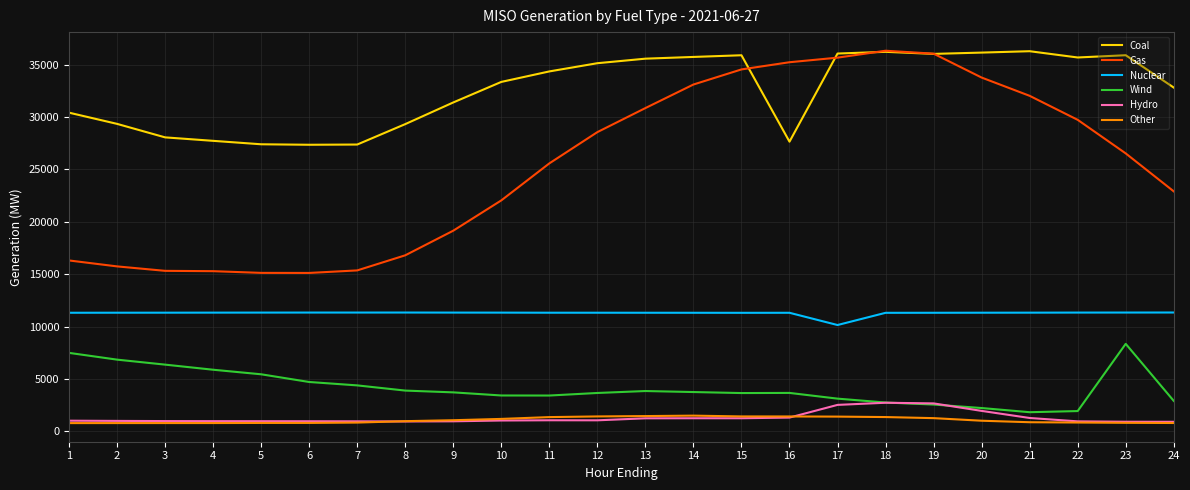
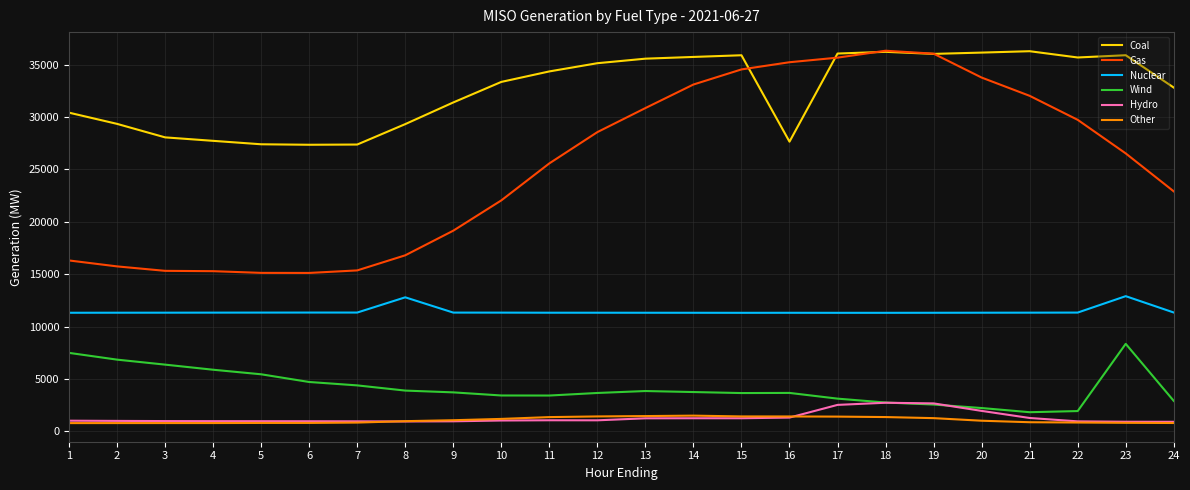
  {
    "Coal": {
      "1": 30400,
      "2": 29300,
      "3": 28100,
      "4": 27700,
      "5": 27400,
      "6": 27400,
      "7": 27400,
      "8": 29300,
      "9": 31400,
      "10": 33400,
      "11": 34400,
      "12": 35100,
      "13": 35600,
      "14": 35700,
      "15": 35900,
      "16": 27600,
      "17": 36100,
      "20": 36200,
      "21": 36300,
      "22": 35700,
      "24": 32800
    },
    "Gas": {
      "1": 16300,
      "2": 15700,
      "3": 15300,
      "4": 15300,
      "5": 15100,
      "6": 15100,
      "7": 15400,
      "8": 16800,
      "9": 19200,
      "10": 22000,
      "11": 25600,
      "12": 28600,
      "13": 30900,
      "14": 33100,
      "15": 34500,
      "16": 35200,
      "17": 35700,
      "20": 33800,
      "21": 32000,
      "22": 29700,
      "23": 26500,
      "24": 22900
    },
    "Nuclear": {
      "1": 11300,
      "2": 11300,
      "3": 11300,
      "4": 11300,
      "5": 11300,
      "6": 11300,
      "7": 11300,
-     "8": 11300,
+     "8": 12800,
      "9": 11300,
      "10": 11300,
      "11": 11300,
      "12": 11300,
      "13": 11300,
      "14": 11300,
      "15": 11300,
      "16": 11300,
-     "17": 10100,
+     "17": 11300,
      "18": 11300,
      "19": 11300,
      "20": 11300,
      "21": 11300,
      "22": 11300,
-     "23": 11300,
+     "23": 12900,
      "24": 11300
    },
    "Wind": {
      "1": 7500,
      "2": 6800,
      "3": 6400,
      "4": 5900,
      "5": 5400,
      "6": 4700,
      "7": 4400,
      "8": 3900,
      "9": 3700,
      "10": 3400,
      "11": 3400,
      "12": 3700,
      "13": 3800,
      "14": 3700,
      "15": 3700,
      "16": 3700,
      "17": 3100,
      "20": 2200,
      "21": 1800,
      "22": 1900,
      "23": 8300,
      "24": 2900
    },
    "Hydro": {
      "11": 1100,
      "12": 1100,
      "14": 1200,
      "17": 2500,
      "20": 1900,
      "21": 1300
    },
    "Other": {
      "11": 1400,
      "12": 1400,
      "14": 1500,
      "17": 1400,
      "18": 1400,
      "19": 1300,
      "20": 1000,
      "21": 900
    }
  }
